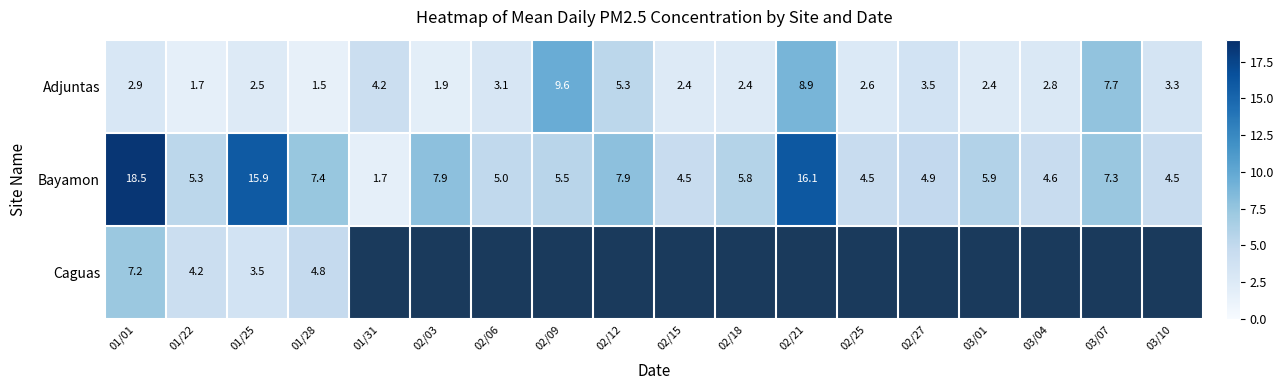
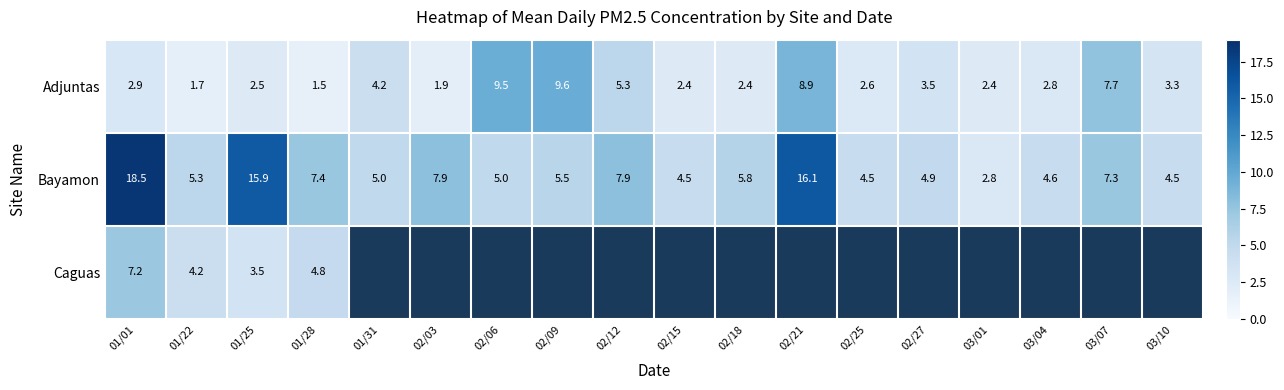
  {
    "Adjuntas": {
      "01/01": 2.9,
      "01/22": 1.7,
      "01/25": 2.5,
      "01/28": 1.5,
      "01/31": 4.2,
      "02/03": 1.9,
-     "02/06": 3.1,
+     "02/06": 9.5,
      "02/09": 9.6,
      "02/12": 5.3,
      "02/15": 2.4,
      "02/18": 2.4,
      "02/21": 8.9,
      "02/25": 2.6,
      "02/27": 3.5,
      "03/01": 2.4,
      "03/04": 2.8,
      "03/07": 7.7,
      "03/10": 3.3
    },
    "Bayamon": {
      "01/01": 18.5,
      "01/22": 5.3,
      "01/25": 15.9,
      "01/28": 7.4,
-     "01/31": 1.7,
+     "01/31": 5.0,
      "02/03": 7.9,
      "02/06": 5.0,
      "02/09": 5.5,
      "02/12": 7.9,
      "02/15": 4.5,
      "02/18": 5.8,
      "02/21": 16.1,
      "02/25": 4.5,
      "02/27": 4.9,
-     "03/01": 5.9,
+     "03/01": 2.8,
      "03/04": 4.6,
      "03/07": 7.3,
      "03/10": 4.5
    },
    "Caguas": {
      "01/01": 7.2,
      "01/22": 4.2,
      "01/25": 3.5,
      "01/28": 4.8
    }
  }
